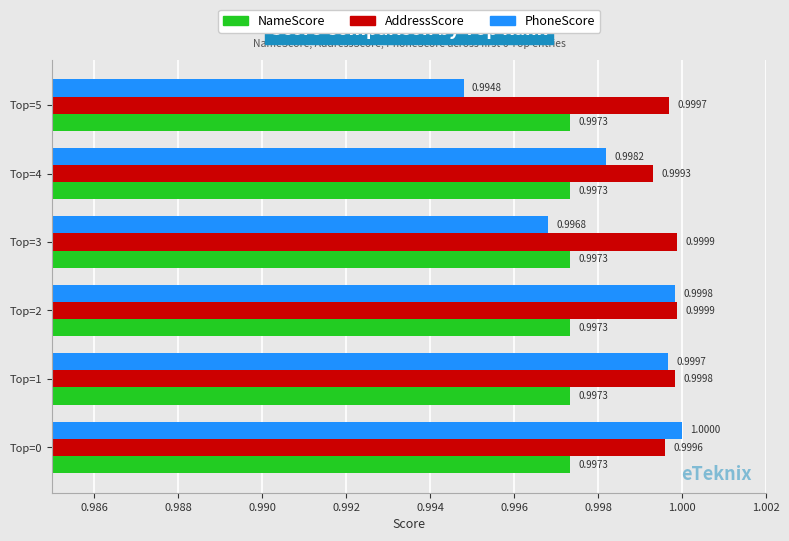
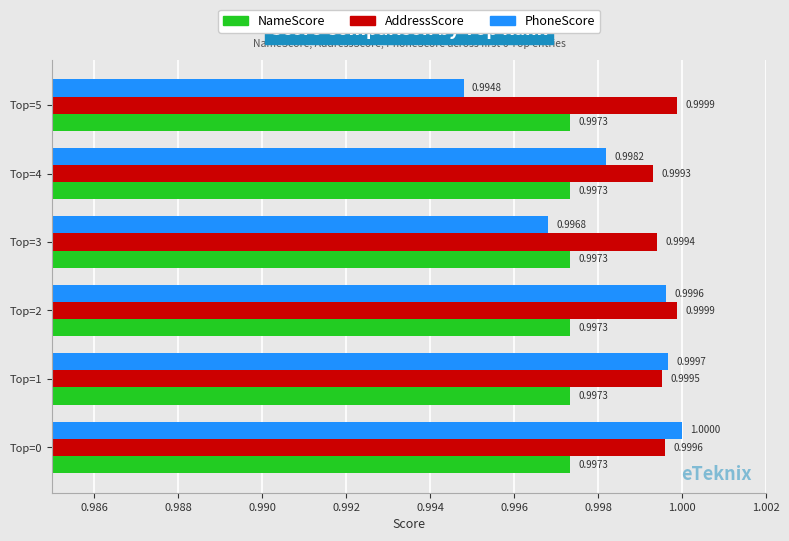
  {
    "NameScore": {
      "Top=5": 0.9973,
      "Top=4": 0.9973,
      "Top=3": 0.9973,
      "Top=2": 0.9973,
      "Top=1": 0.9973,
      "Top=0": 0.9973
    },
    "AddressScore": {
-     "Top=5": 0.9997,
+     "Top=5": 0.9999,
      "Top=4": 0.9993,
-     "Top=3": 0.9999,
+     "Top=3": 0.9994,
      "Top=2": 0.9999,
-     "Top=1": 0.9998,
+     "Top=1": 0.9995,
      "Top=0": 0.9996
    },
    "PhoneScore": {
      "Top=5": 0.9948,
      "Top=4": 0.9982,
      "Top=3": 0.9968,
-     "Top=2": 0.9998,
+     "Top=2": 0.9996,
      "Top=1": 0.9997,
      "Top=0": 1.0000
    }
  }
